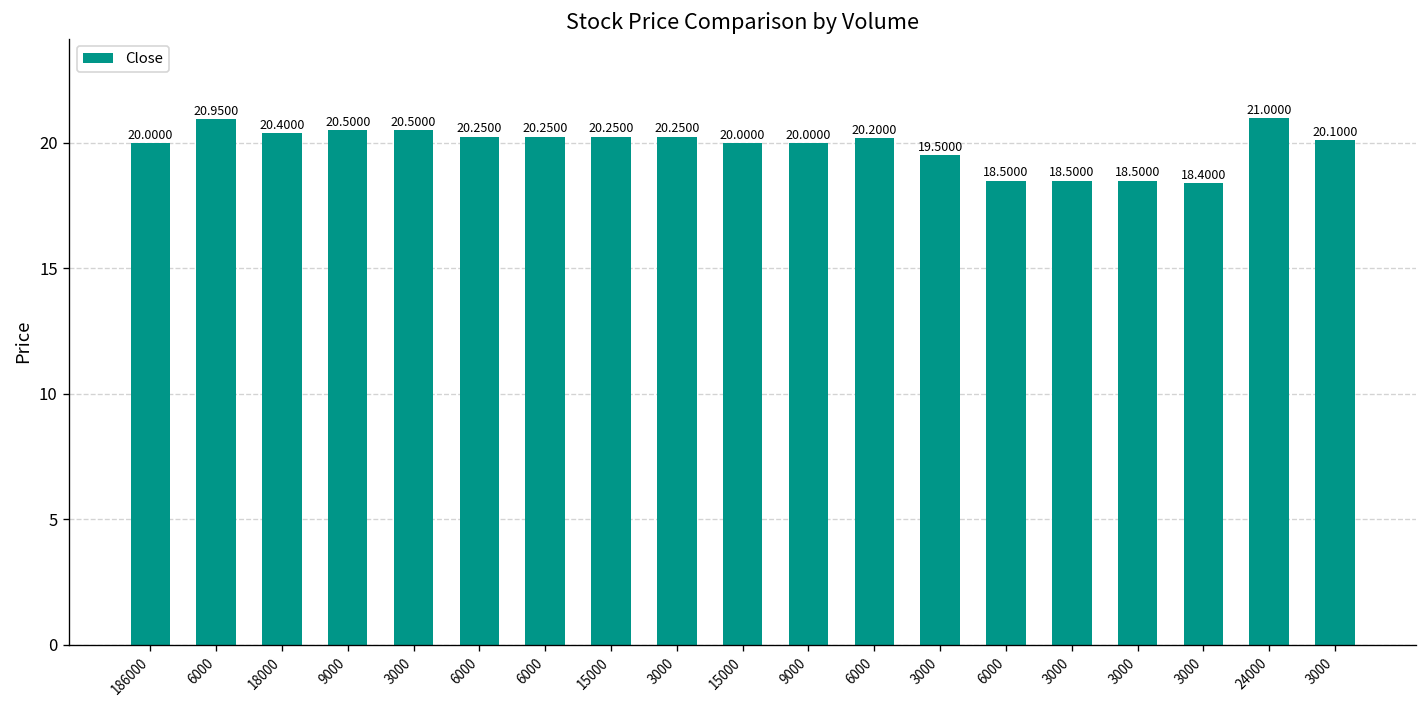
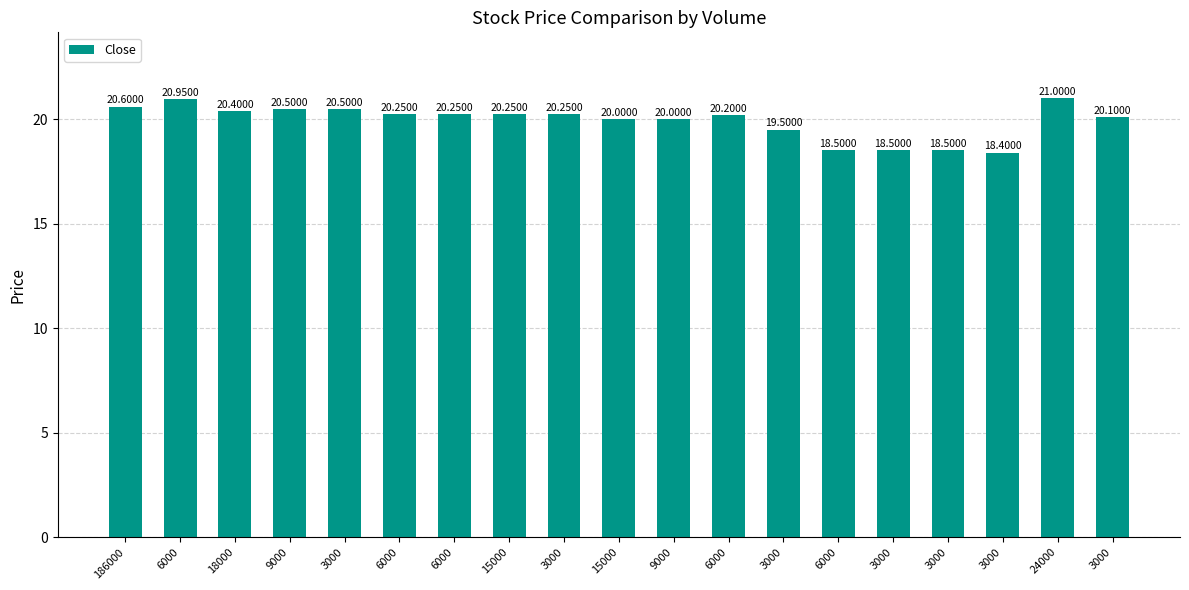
  {
-   "186000": 20.0000,
+   "186000": 20.6000,
    "18000": 20.4000,
    "24000": 21.0000
  }
